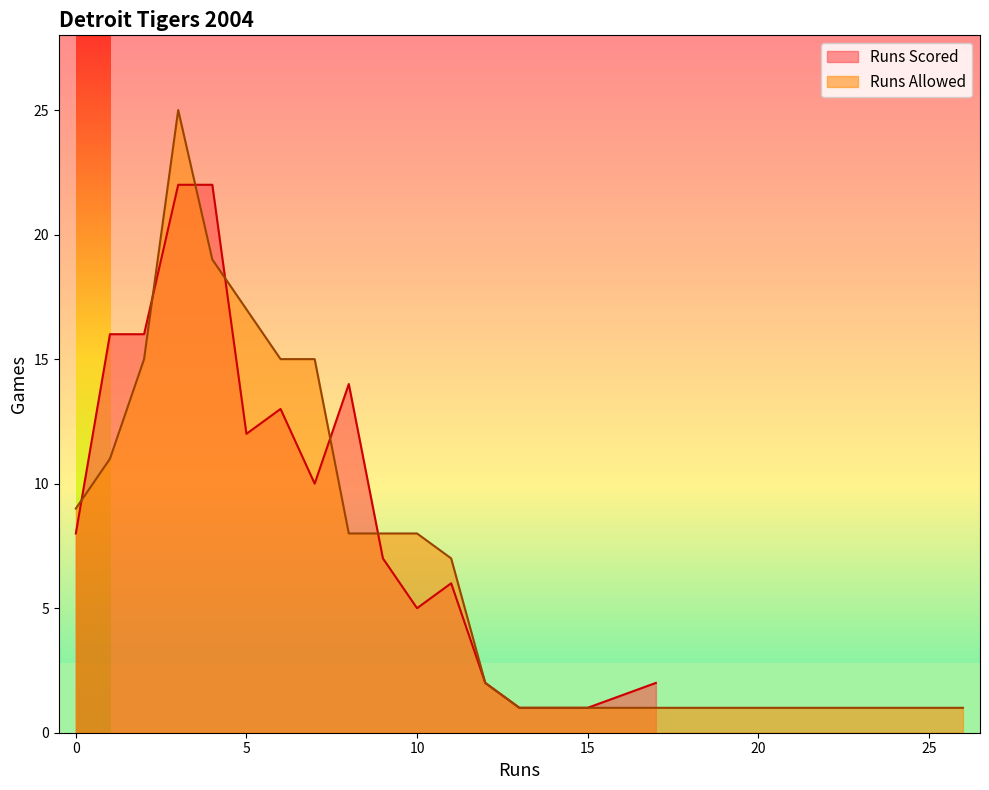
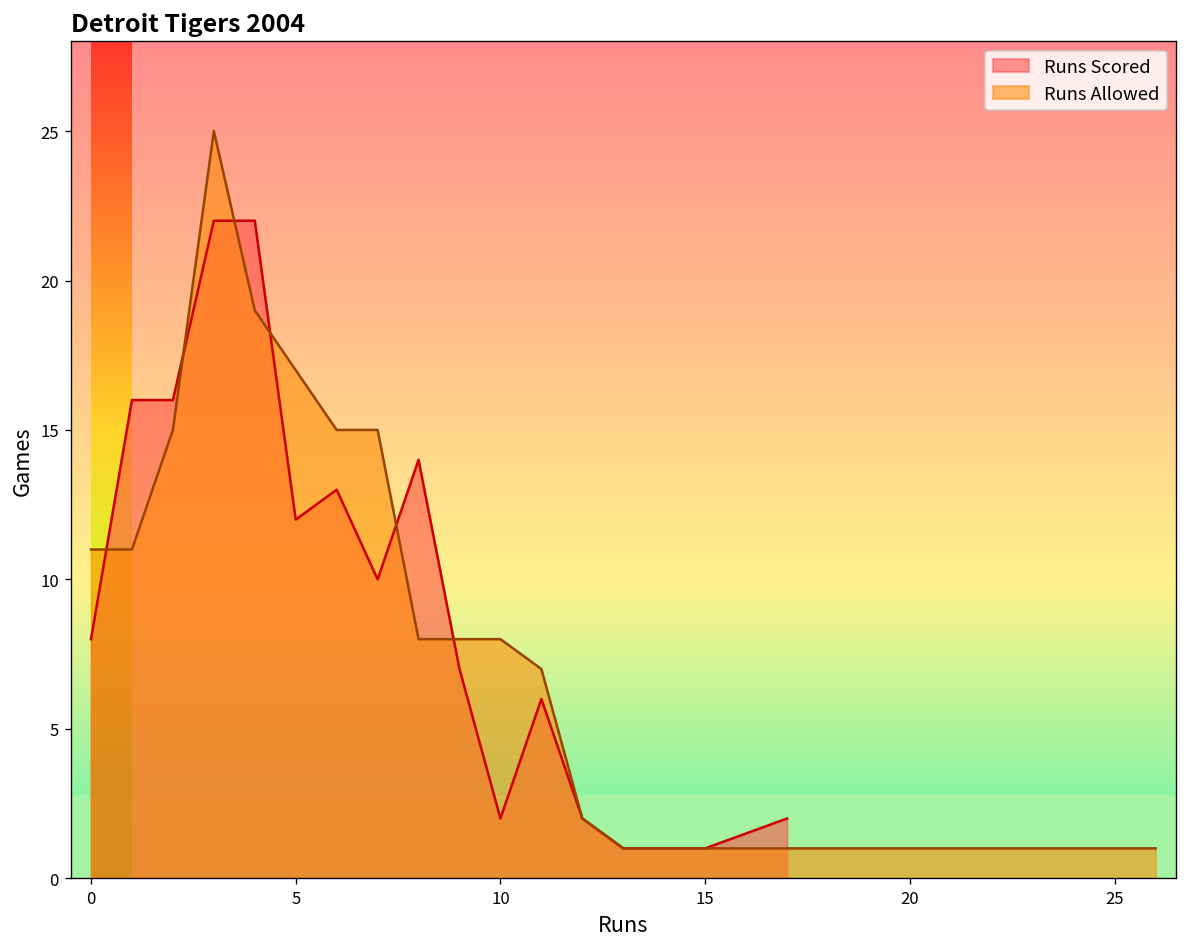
  {
    "Runs Scored": {
      "0": 8,
      "5": 12,
-     "10": 5,
+     "10": 2,
      "15": 1
    },
    "Runs Allowed": {
-     "0": 9,
+     "0": 11,
      "5": 17,
      "10": 8
    }
  }
